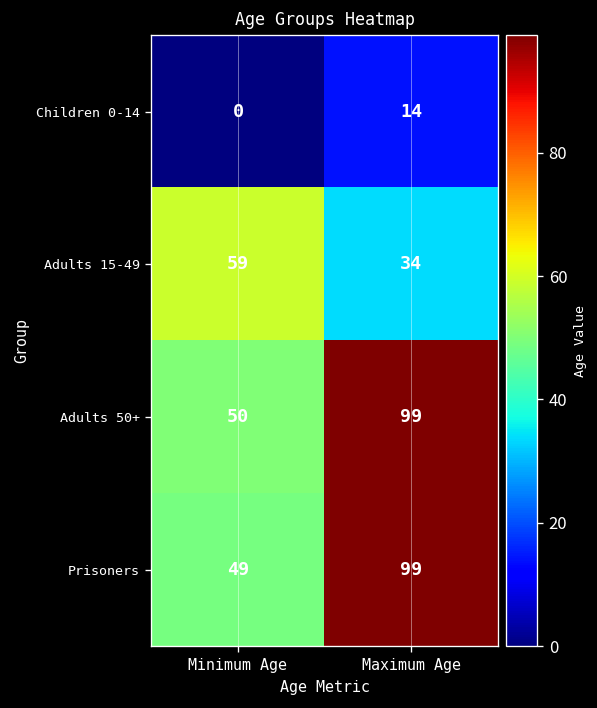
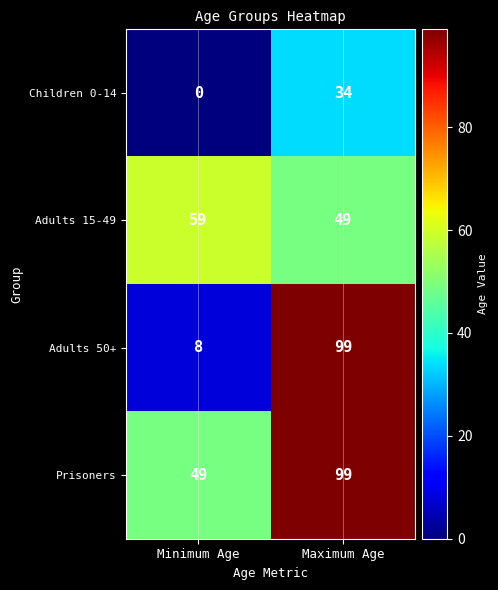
  {
    "Children 0-14": {
      "Minimum Age": 0,
-     "Maximum Age": 14
+     "Maximum Age": 34
    },
    "Adults 15-49": {
      "Minimum Age": 59,
-     "Maximum Age": 34
+     "Maximum Age": 49
    },
    "Adults 50+": {
-     "Minimum Age": 50,
+     "Minimum Age": 8,
      "Maximum Age": 99
    },
    "Prisoners": {
      "Minimum Age": 49,
      "Maximum Age": 99
    }
  }
